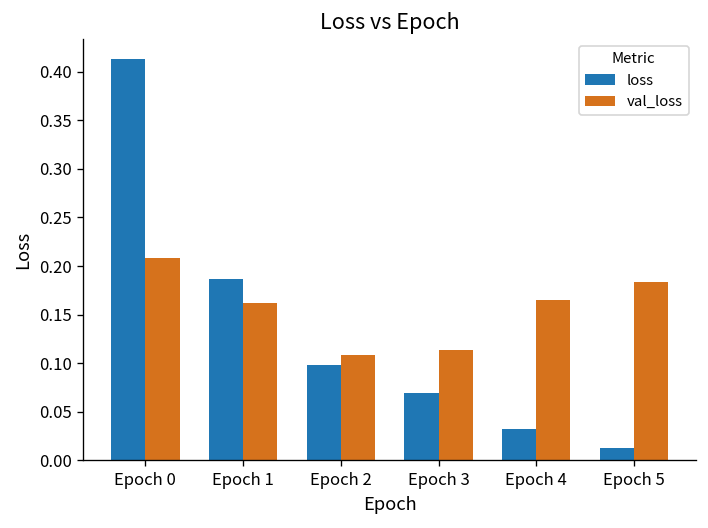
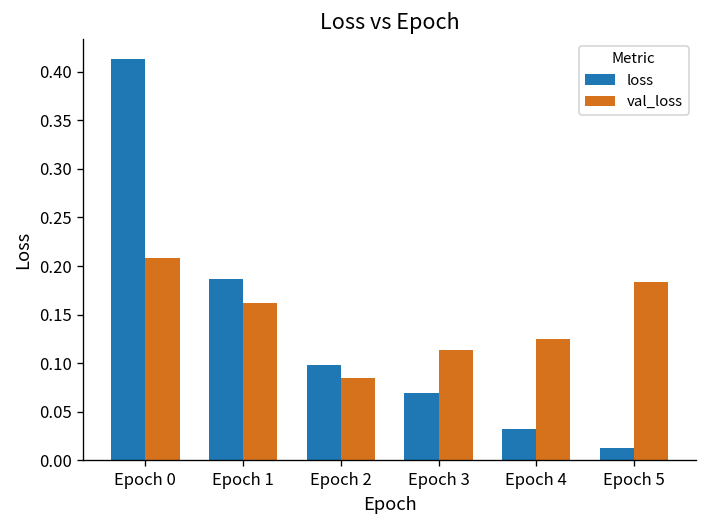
  {
    "loss": {
      "Epoch 0": 0.41,
      "Epoch 1": 0.19,
      "Epoch 2": 0.10,
      "Epoch 3": 0.07,
      "Epoch 4": 0.03,
      "Epoch 5": 0.01
    },
    "val_loss": {
      "Epoch 0": 0.21,
      "Epoch 1": 0.16,
-     "Epoch 2": 0.11,
+     "Epoch 2": 0.08,
      "Epoch 3": 0.11,
-     "Epoch 4": 0.17,
+     "Epoch 4": 0.12,
      "Epoch 5": 0.18
    }
  }
